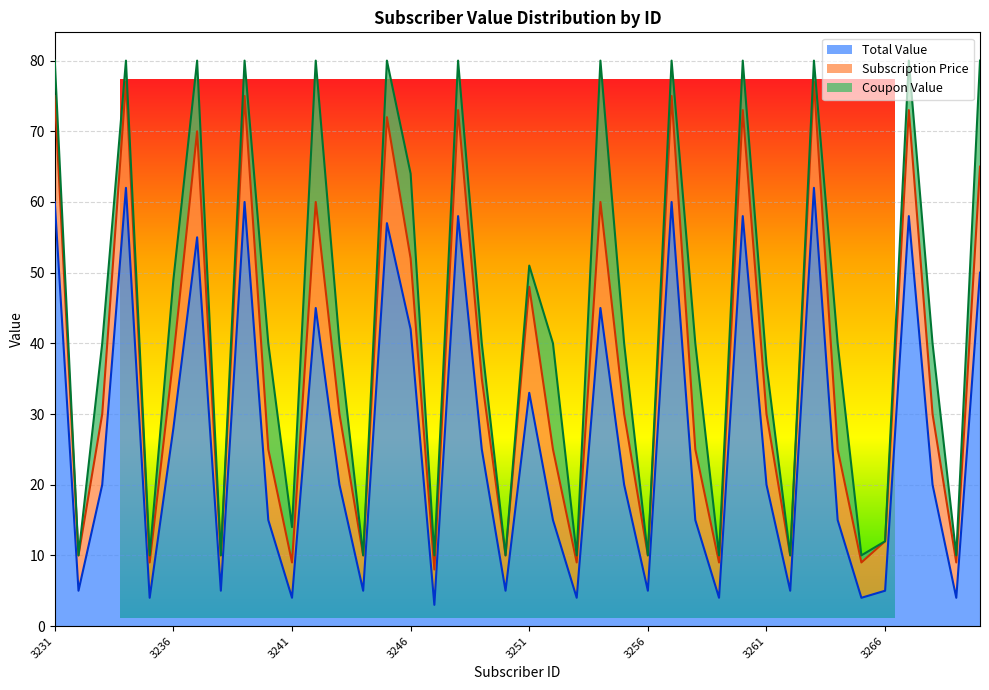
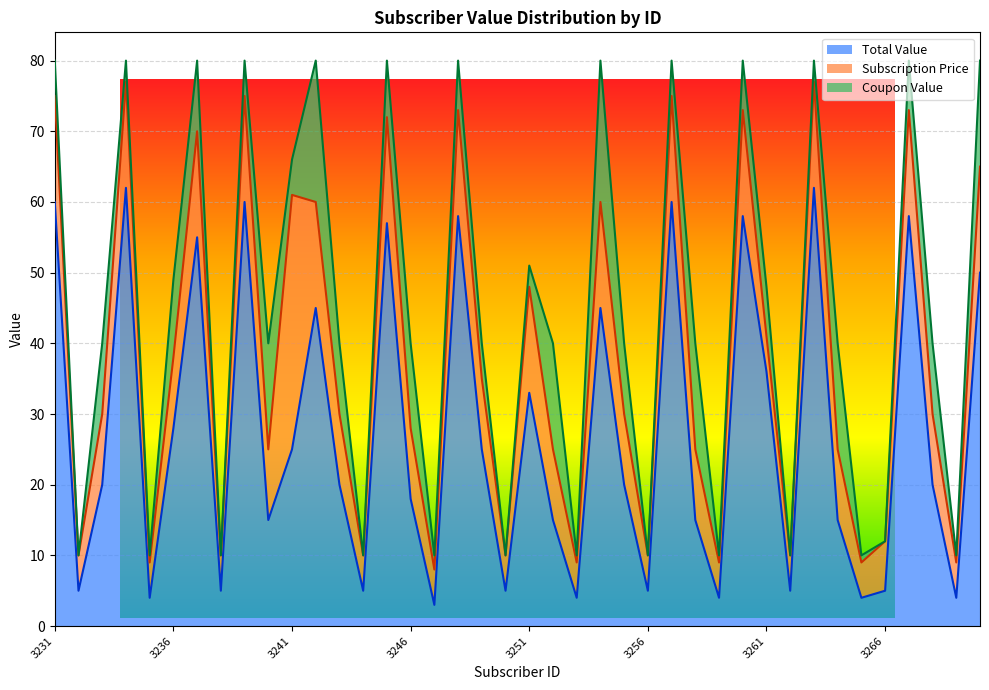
  {
    "Total Value": {
      "3231": 60,
      "3236": 28,
-     "3241": 4,
-     "3246": 42,
+     "3241": 25,
+     "3246": 18,
      "3251": 33,
      "3256": 5,
-     "3261": 20,
+     "3261": 36,
      "3266": 5
    },
    "Subscription Price": {
      "3231": 15,
      "3236": 10,
-     "3241": 5,
+     "3241": 36,
      "3246": 10,
      "3251": 15,
-     "3261": 10
+     "3261": 5
    },
    "Coupon Value": {
      "3231": 5,
      "3236": 11,
      "3241": 5,
      "3246": 12,
      "3251": 3,
      "3261": 7
    }
  }
